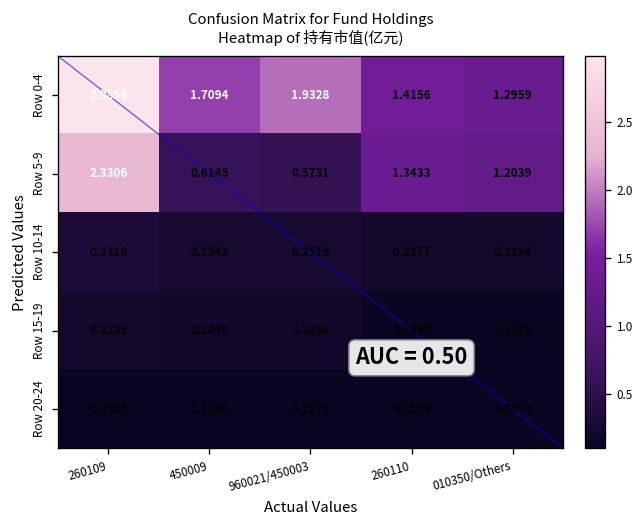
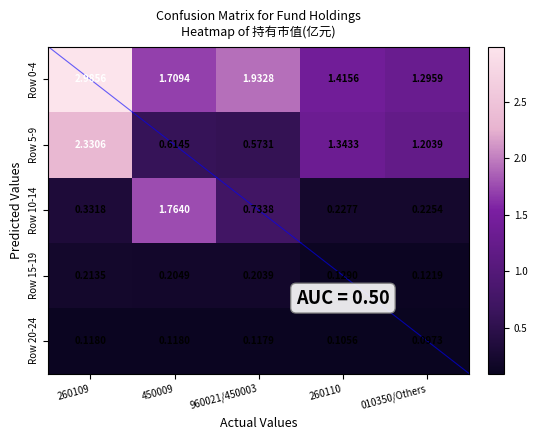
  {
    "Row 0-4": {
      "450009": 1.7094,
      "960021/450003": 1.9328,
      "260110": 1.4156,
      "010350/Others": 1.2959
    },
    "Row 5-9": {
      "260109": 2.3306,
      "450009": 0.6145,
      "960021/450003": 0.5731,
      "260110": 1.3433,
      "010350/Others": 1.2039
    },
    "Row 10-14": {
      "260109": 0.3318,
-     "450009": 0.2542,
-     "960021/450003": 0.2515
+     "450009": 1.7640,
+     "960021/450003": 0.7338
    }
  }
